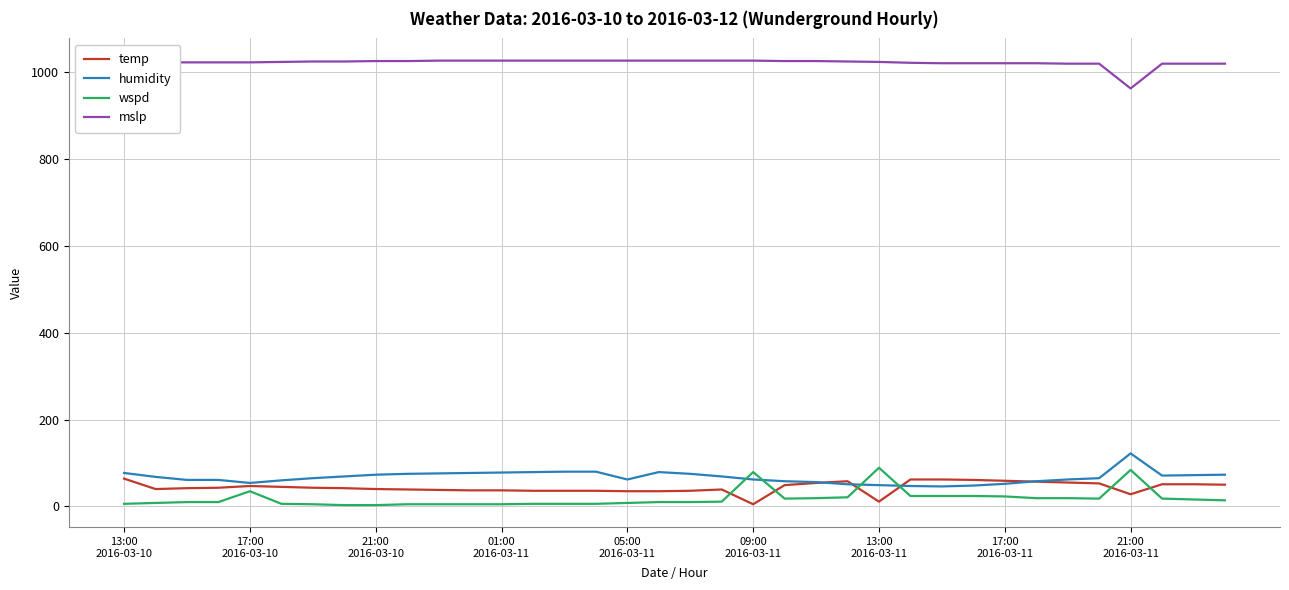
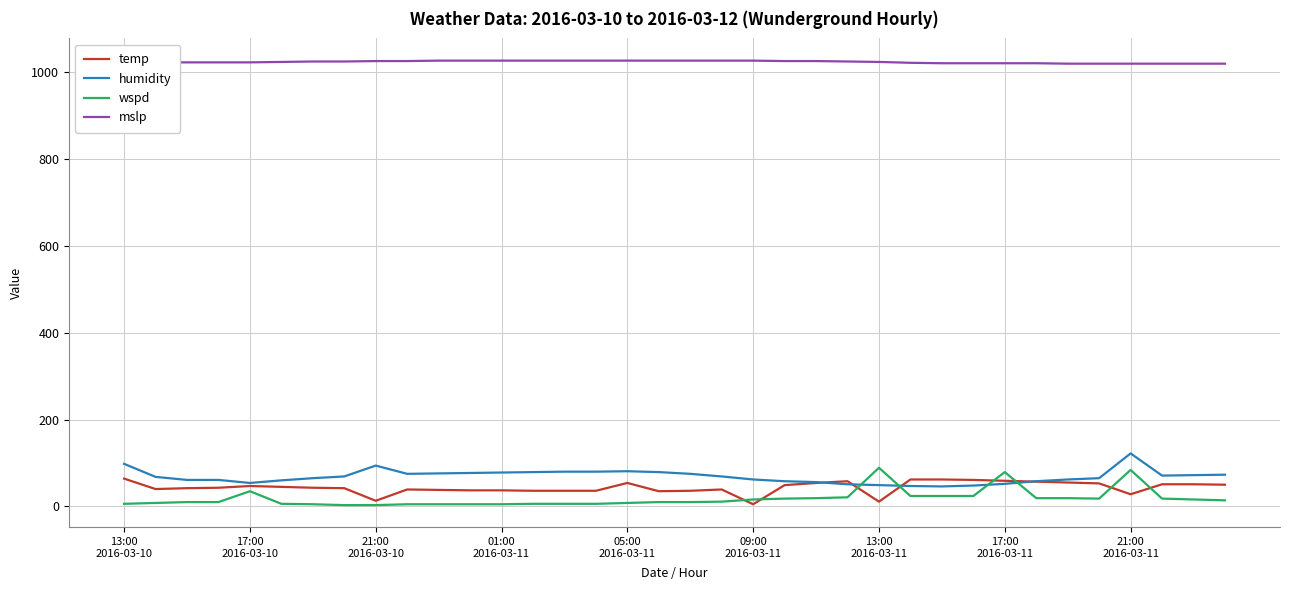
  {
    "temp": {
      "13:00 2016-03-10": 60,
      "17:00 2016-03-10": 50,
-     "21:00 2016-03-10": 40,
+     "21:00 2016-03-10": 10,
      "01:00 2016-03-11": 40,
-     "05:00 2016-03-11": 40,
+     "05:00 2016-03-11": 50,
      "09:00 2016-03-11": 10,
      "13:00 2016-03-11": 10,
      "17:00 2016-03-11": 60,
      "21:00 2016-03-11": 30
    },
    "humidity": {
-     "13:00 2016-03-10": 80,
+     "13:00 2016-03-10": 100,
      "17:00 2016-03-10": 50,
-     "21:00 2016-03-10": 70,
+     "21:00 2016-03-10": 90,
      "01:00 2016-03-11": 80,
-     "05:00 2016-03-11": 60,
+     "05:00 2016-03-11": 80,
      "09:00 2016-03-11": 60,
      "13:00 2016-03-11": 50,
      "17:00 2016-03-11": 50,
      "21:00 2016-03-11": 120
    },
    "wspd": {
      "13:00 2016-03-10": 10,
      "17:00 2016-03-10": 40,
      "21:00 2016-03-10": 0,
      "01:00 2016-03-11": 10,
      "05:00 2016-03-11": 10,
-     "09:00 2016-03-11": 80,
+     "09:00 2016-03-11": 20,
      "13:00 2016-03-11": 90,
-     "17:00 2016-03-11": 20,
+     "17:00 2016-03-11": 80,
      "21:00 2016-03-11": 80
    },
    "mslp": {
      "17:00 2016-03-10": 1020,
      "21:00 2016-03-10": 1030,
      "01:00 2016-03-11": 1030,
      "05:00 2016-03-11": 1030,
      "09:00 2016-03-11": 1030,
      "13:00 2016-03-11": 1020,
      "17:00 2016-03-11": 1020,
-     "21:00 2016-03-11": 960
+     "21:00 2016-03-11": 1020
    }
  }
